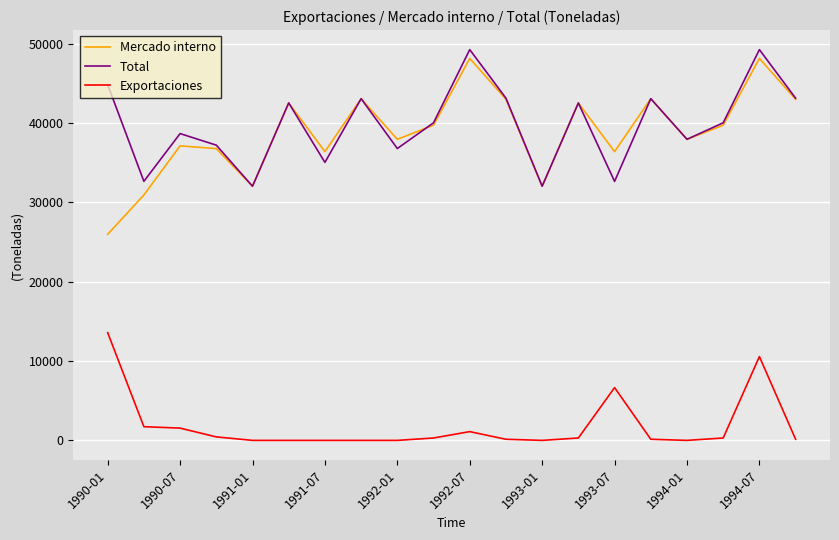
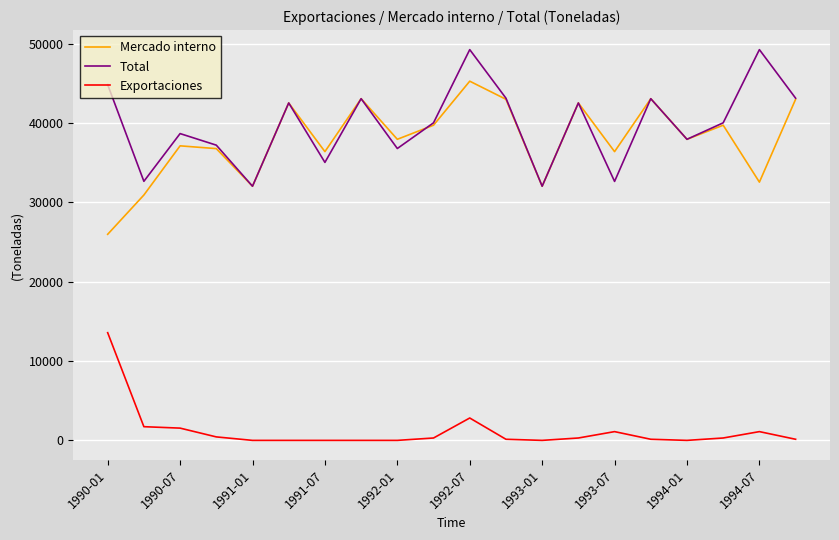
  {
    "Mercado interno": {
      "1990-01": 26000,
      "1990-07": 37000,
      "1991-07": 36000,
      "1992-01": 38000,
-     "1992-07": 48000,
+     "1992-07": 45000,
      "1993-07": 36000,
-     "1994-07": 48000
+     "1994-07": 33000
    },
    "Total": {
      "1990-07": 39000,
      "1991-07": 35000,
      "1992-01": 37000,
      "1992-07": 49000,
      "1993-07": 33000,
      "1994-07": 49000
    },
    "Exportaciones": {
      "1990-01": 14000,
      "1990-07": 2000,
      "1991-01": 0,
      "1991-07": 0,
      "1992-01": 0,
-     "1992-07": 1000,
+     "1992-07": 3000,
      "1993-01": 0,
-     "1993-07": 7000,
+     "1993-07": 1000,
      "1994-01": 0,
-     "1994-07": 11000
+     "1994-07": 1000
    }
  }
